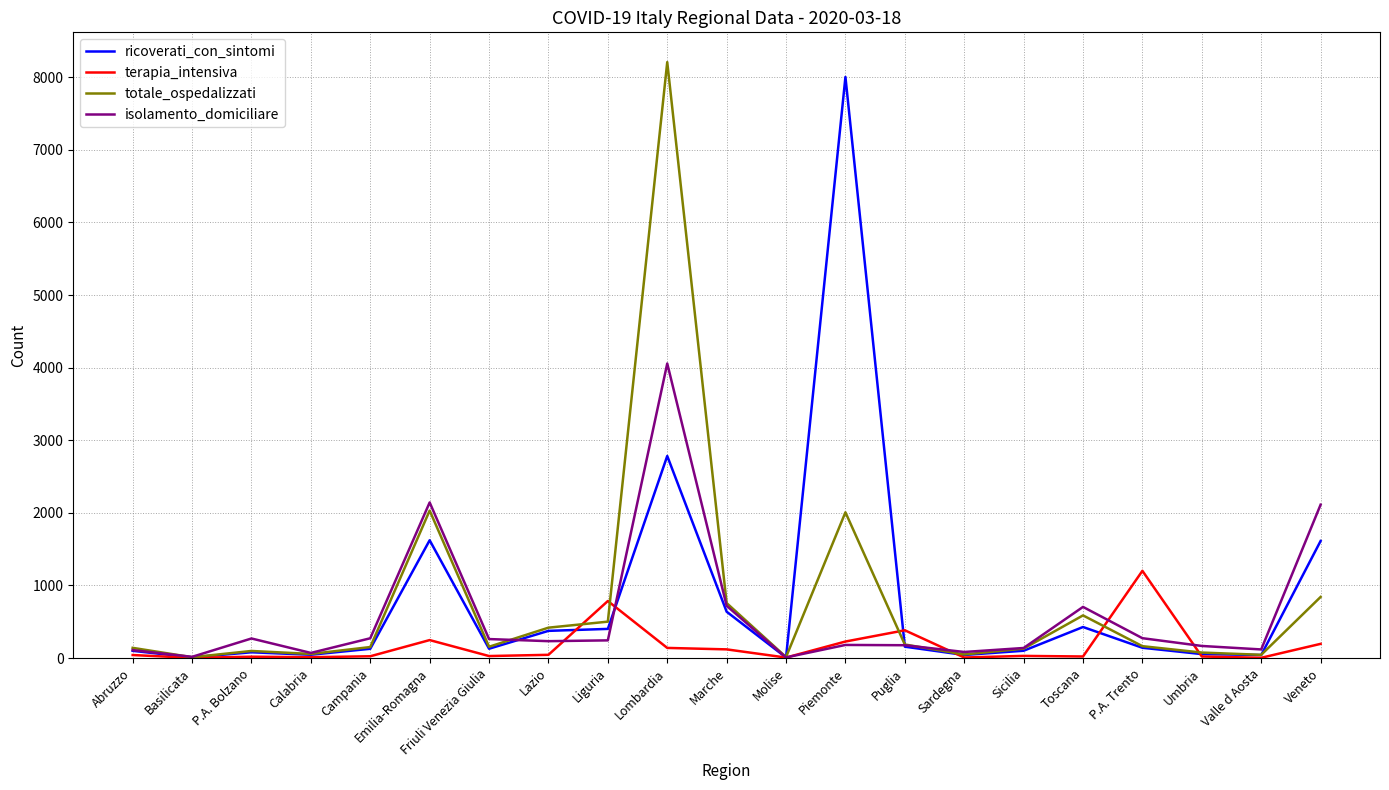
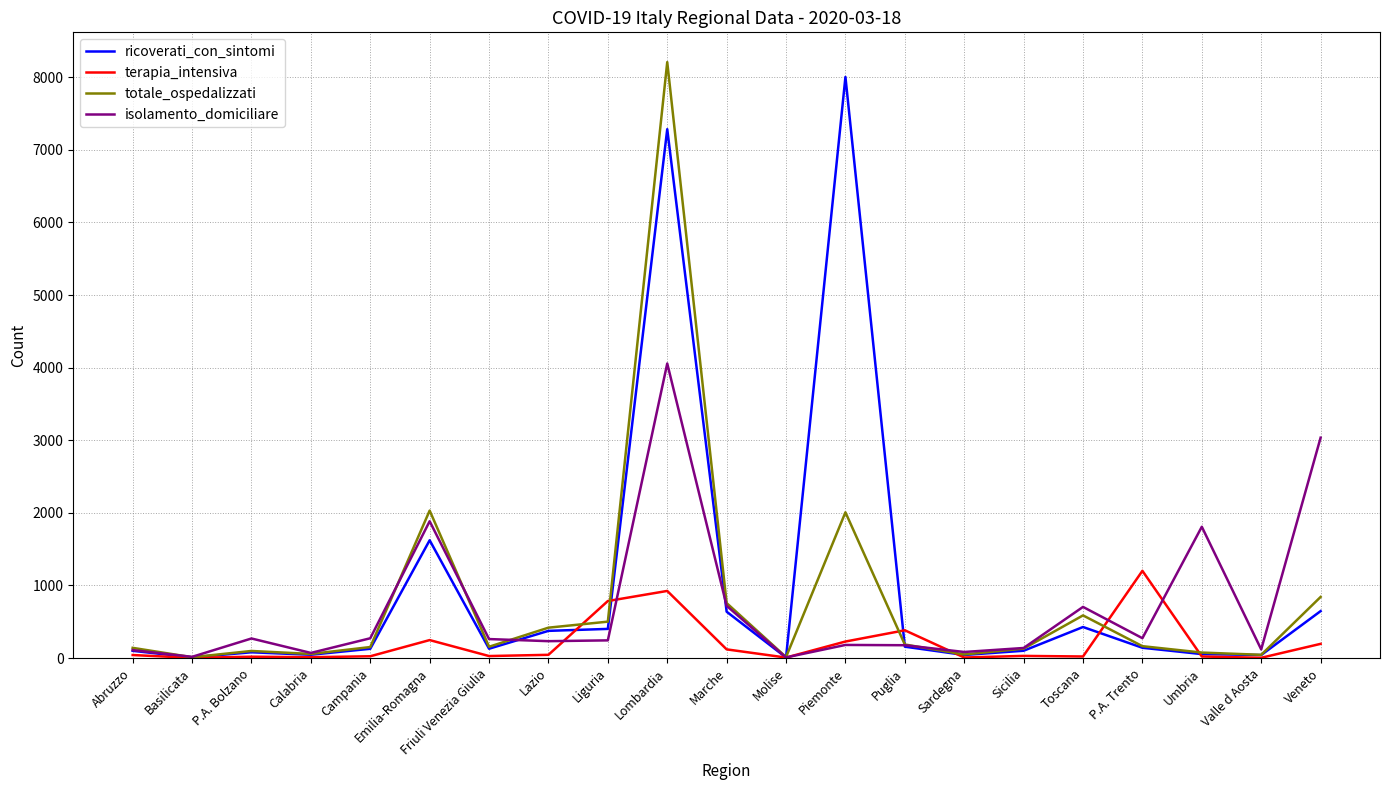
  {
    "ricoverati_con_sintomi": {
      "Emilia-Romagna": 1600,
      "Lazio": 400,
      "Liguria": 400,
-     "Lombardia": 2800,
+     "Lombardia": 7300,
      "Marche": 600,
      "Piemonte": 8000,
      "Toscana": 400,
-     "Veneto": 1600
+     "Veneto": 600
    },
    "terapia_intensiva": {
      "Abruzzo": 0,
      "P.A. Bolzano": 0,
      "Campania": 0,
      "Emilia-Romagna": 200,
      "Friuli Venezia Giulia": 0,
      "Lazio": 0,
      "Liguria": 800,
-     "Lombardia": 100,
+     "Lombardia": 900,
      "Marche": 100,
      "Piemonte": 200,
      "Puglia": 400,
      "Sicilia": 0,
      "Toscana": 0,
      "P.A. Trento": 1200,
      "Valle d Aosta": 0,
      "Veneto": 200
    },
    "totale_ospedalizzati": {
      "Emilia-Romagna": 2000,
      "Lazio": 400,
      "Liguria": 500,
      "Lombardia": 8200,
      "Marche": 800,
      "Piemonte": 2000,
      "Toscana": 600,
      "Veneto": 800
    },
    "isolamento_domiciliare": {
      "P.A. Bolzano": 300,
      "Campania": 300,
-     "Emilia-Romagna": 2100,
+     "Emilia-Romagna": 1900,
      "Friuli Venezia Giulia": 300,
      "Lazio": 200,
      "Liguria": 200,
      "Lombardia": 4100,
      "Marche": 700,
      "Piemonte": 200,
      "Toscana": 700,
      "P.A. Trento": 300,
-     "Umbria": 200,
+     "Umbria": 1800,
      "Valle d Aosta": 100,
-     "Veneto": 2100
+     "Veneto": 3000
    }
  }
